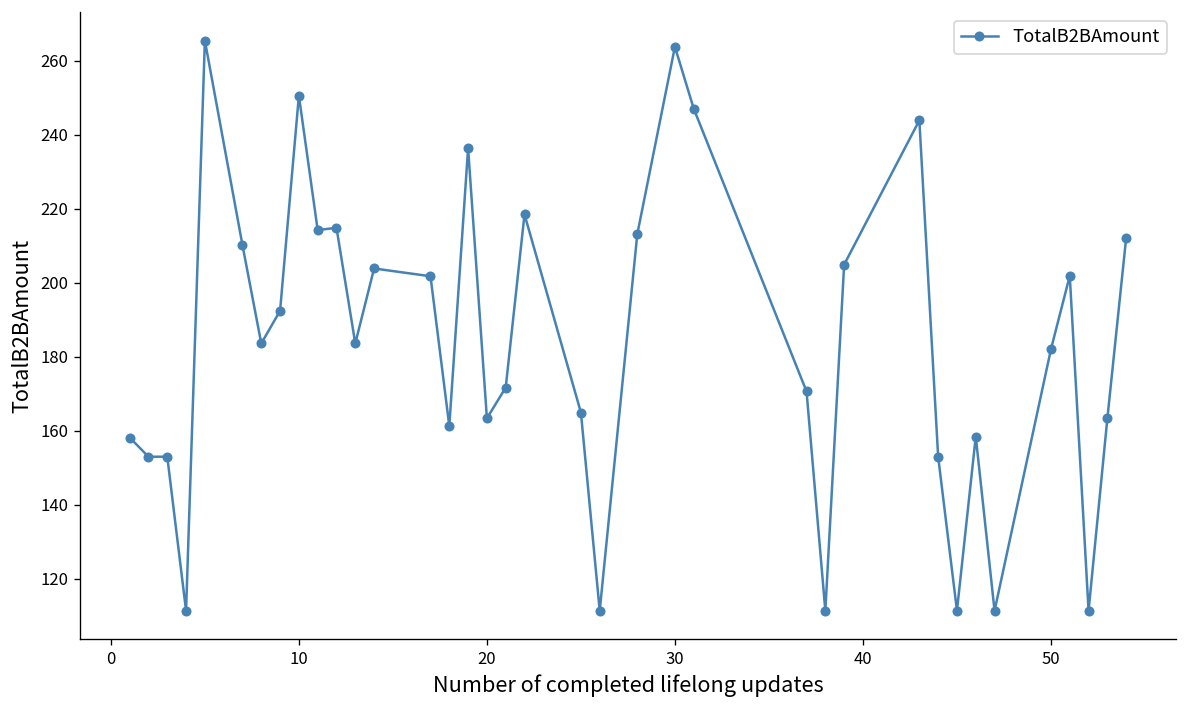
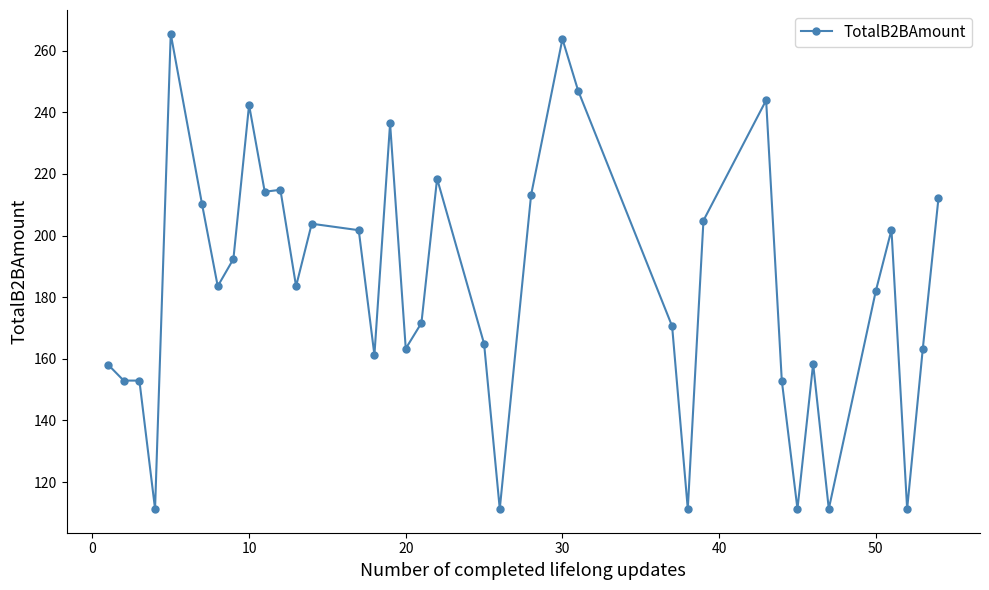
  {
-   "10": 251,
+   "10": 242,
    "20": 163,
    "30": 264,
    "50": 182
  }
